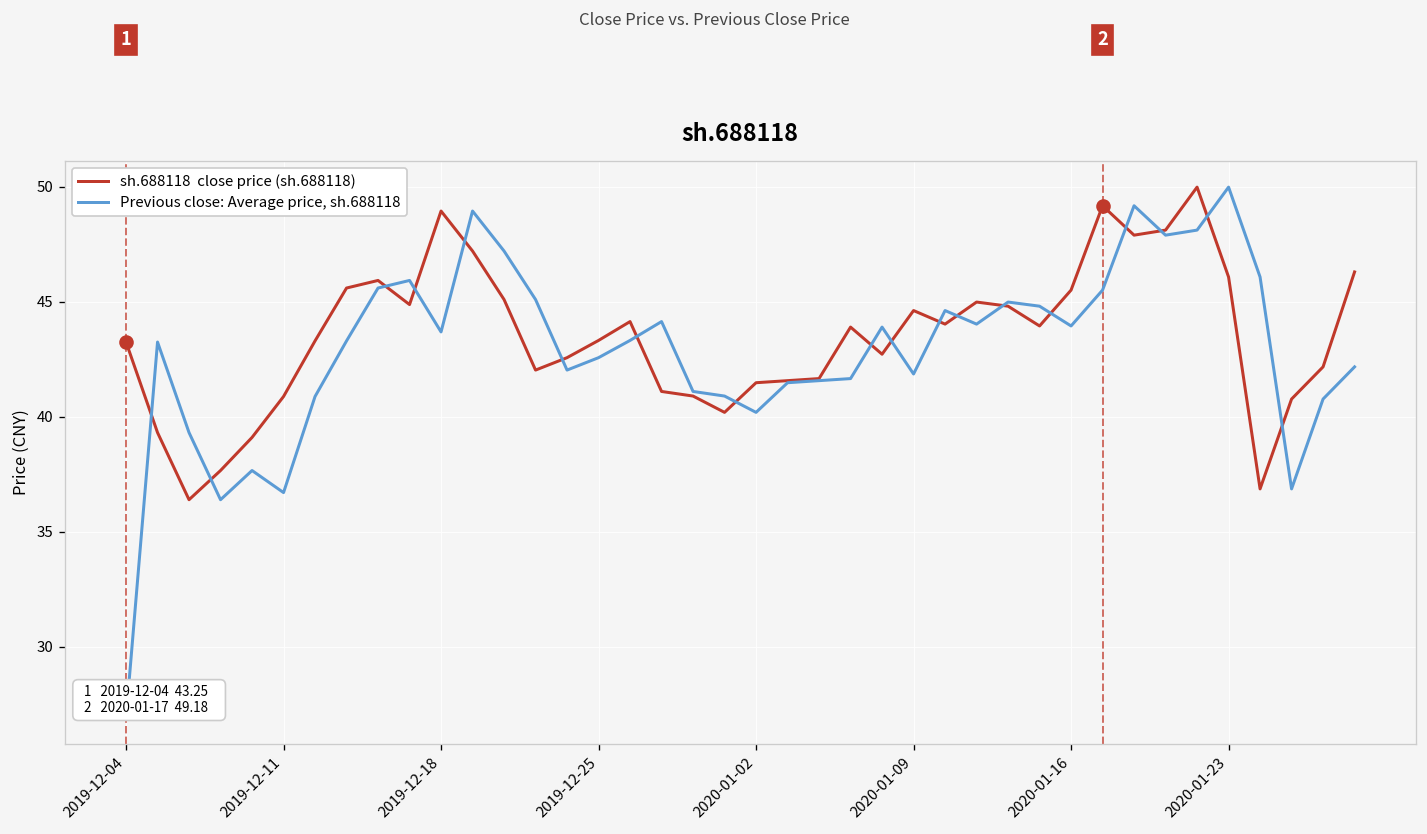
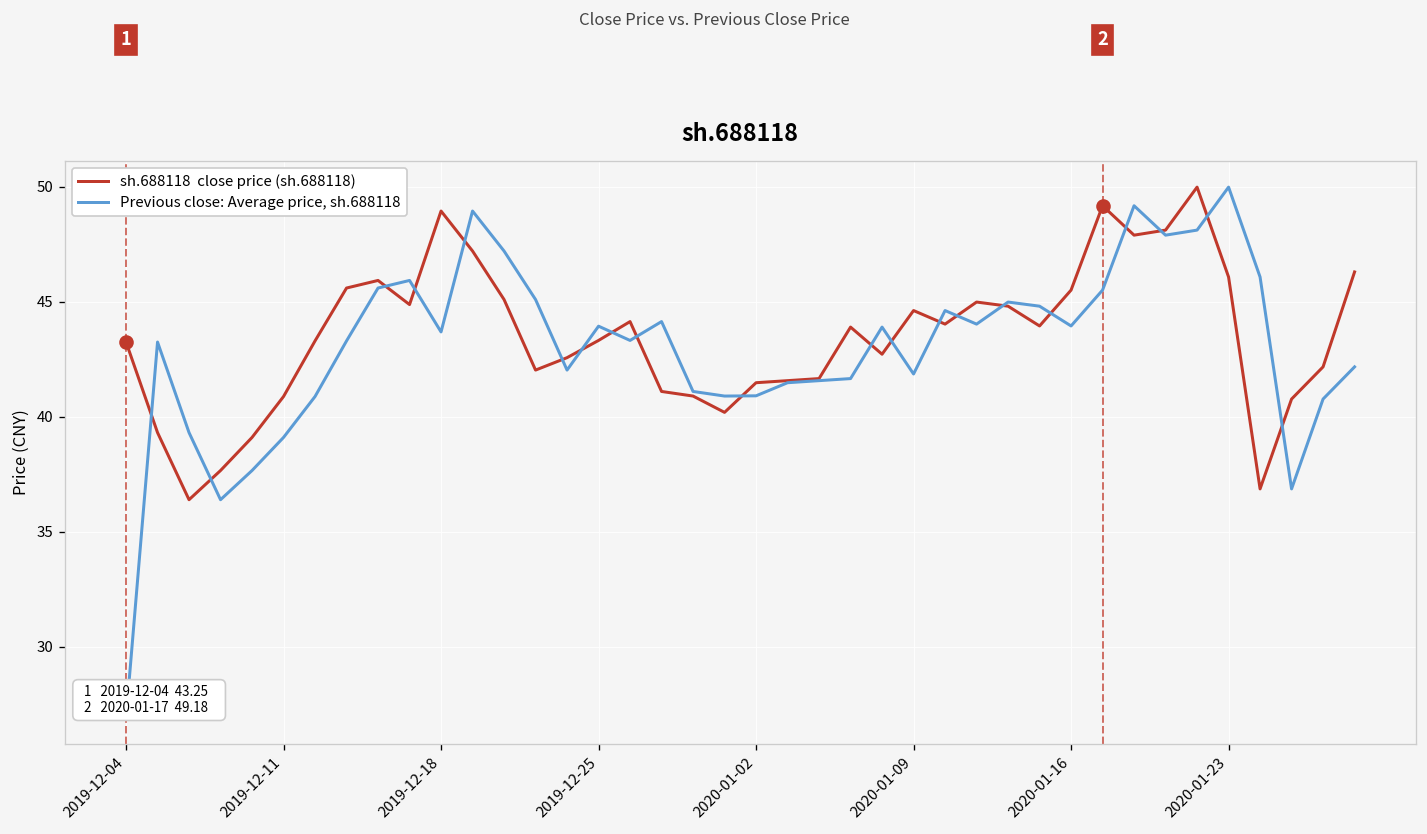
  {
    "Previous close: Average price, sh.688118": {
-     "2019-12-11": 36.7,
+     "2019-12-11": 39.1,
      "2019-12-18": 43.7,
-     "2019-12-25": 42.6,
-     "2020-01-02": 40.2,
+     "2019-12-25": 43.9,
+     "2020-01-02": 40.9,
      "2020-01-09": 41.9,
      "2020-01-16": 44.0,
      "2020-01-23": 50.0
    }
  }
